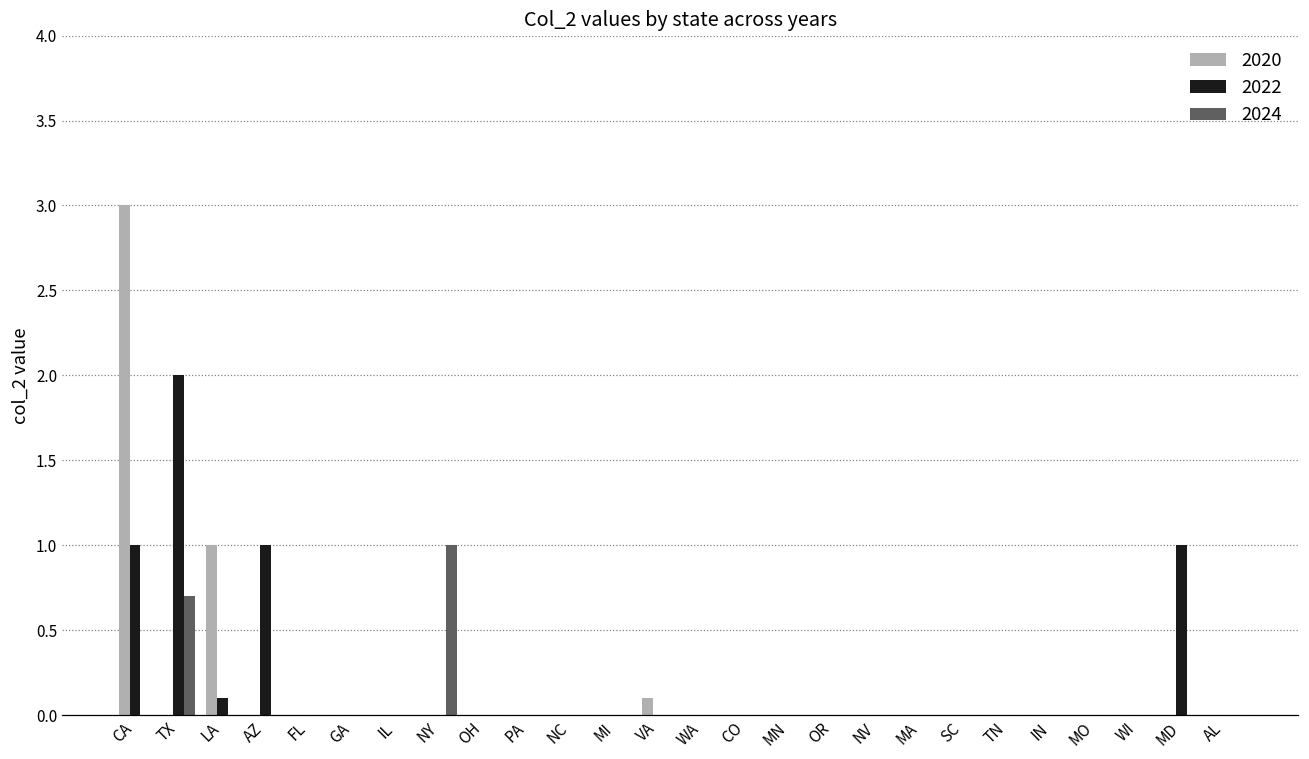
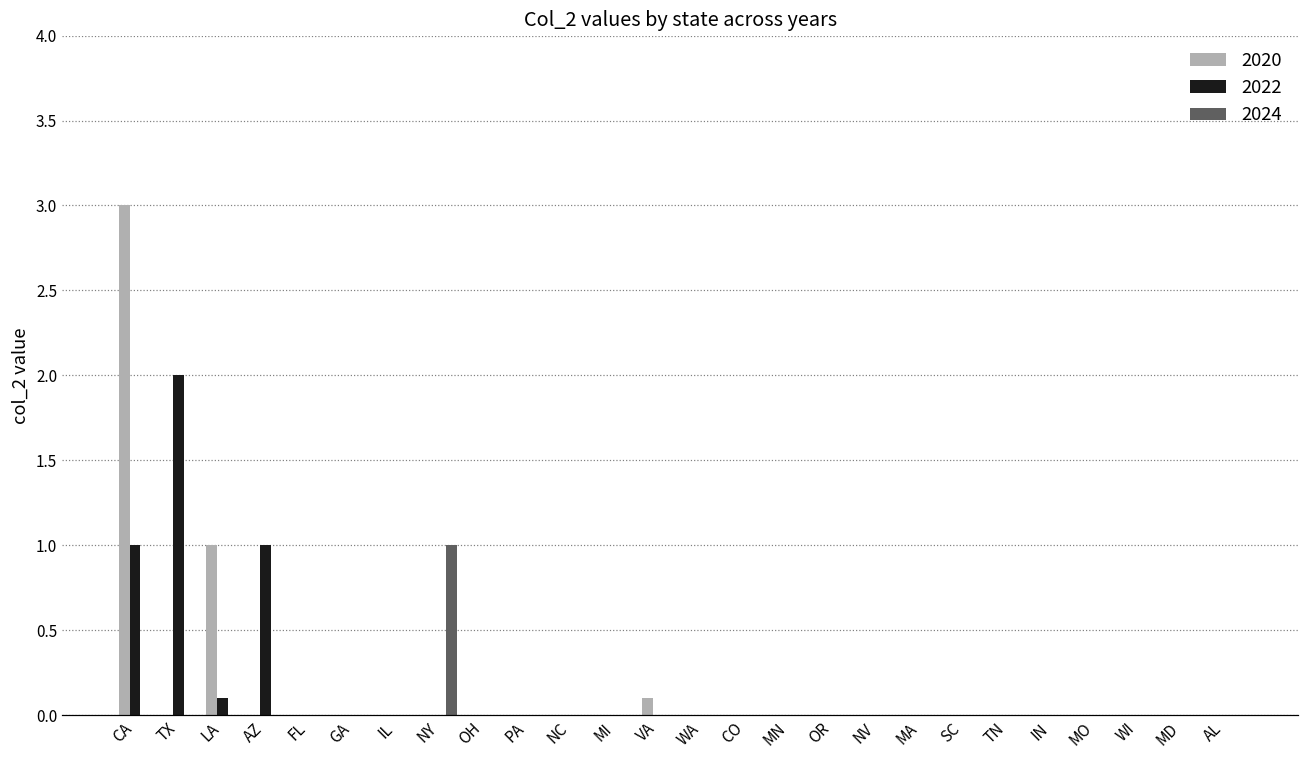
  {
    "2020": {
      "CA": 3.0,
      "TX": 0.0,
      "LA": 1.0,
      "AZ": 0.0,
      "FL": 0.0,
      "GA": 0.0,
      "IL": 0.0,
      "NY": 0.0,
      "OH": 0.0,
      "PA": 0.0,
      "NC": 0.0,
      "MI": 0.0,
      "VA": 0.1,
      "WA": 0.0,
      "CO": 0.0,
      "MN": 0.0,
      "OR": 0.0,
      "NV": 0.0,
      "MA": 0.0,
      "SC": 0.0,
      "TN": 0.0,
      "IN": 0.0,
      "MO": 0.0,
      "WI": 0.0,
      "MD": 0.0,
      "AL": 0.0
    },
    "2022": {
      "CA": 1,
      "TX": 2,
      "LA": 0.10,
      "AZ": 1,
      "FL": 0,
      "GA": 0,
      "IL": 0,
      "NY": 0,
      "OH": 0,
      "PA": 0,
      "NC": 0,
      "MI": 0,
      "VA": 0,
      "WA": 0,
      "CO": 0,
      "MN": 0,
      "OR": 0,
      "NV": 0,
      "MA": 0,
      "SC": 0,
      "TN": 0,
      "IN": 0,
      "MO": 0,
      "WI": 0,
-     "MD": 1,
+     "MD": 0,
      "AL": 0
    },
    "2024": {
      "CA": 0.0,
-     "TX": 0.7,
+     "TX": 0.0,
      "LA": 0.0,
      "AZ": 0.0,
      "FL": 0.0,
      "GA": 0.0,
      "IL": 0.0,
      "NY": 1.0,
      "OH": 0.0,
      "PA": 0.0,
      "NC": 0.0,
      "MI": 0.0,
      "VA": 0.0,
      "WA": 0.0,
      "CO": 0.0,
      "MN": 0.0,
      "OR": 0.0,
      "NV": 0.0,
      "MA": 0.0,
      "SC": 0.0,
      "TN": 0.0,
      "IN": 0.0,
      "MO": 0.0,
      "WI": 0.0,
      "MD": 0.0,
      "AL": 0.0
    }
  }
